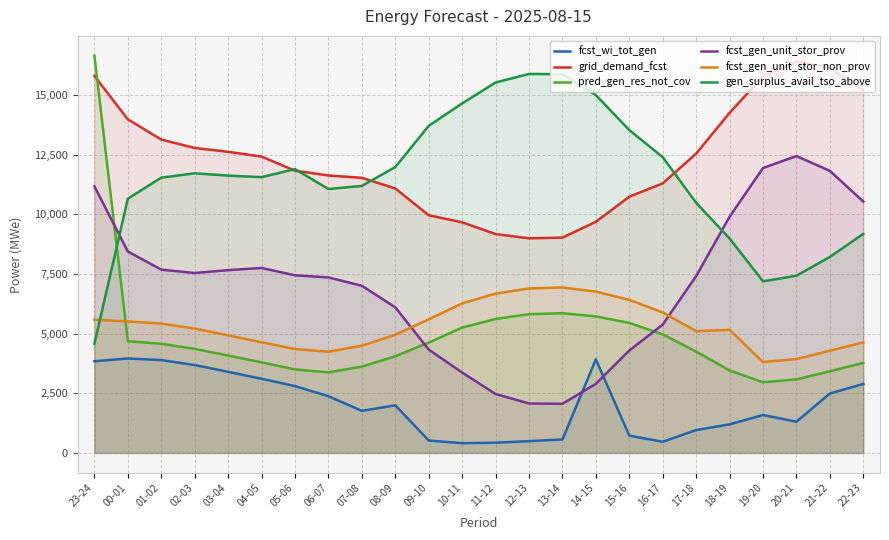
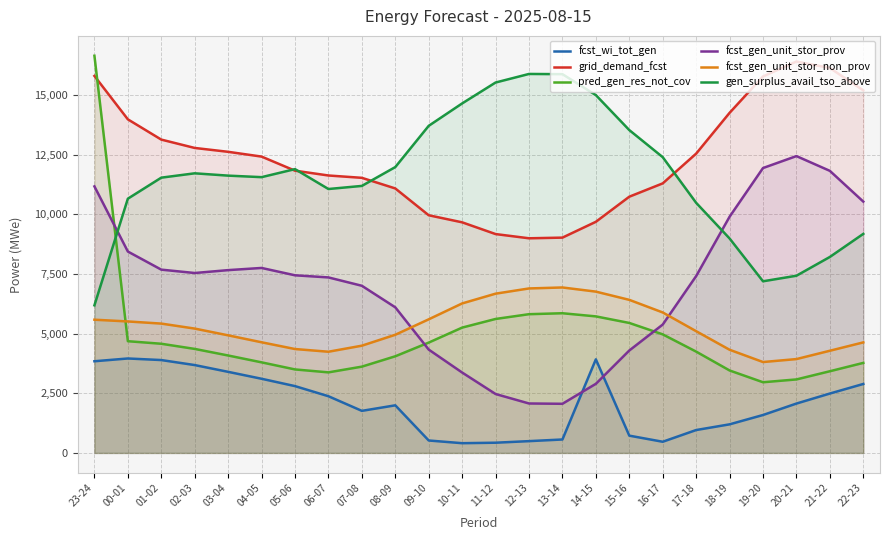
  {
    "fcst_wi_tot_gen": {
      "23-24": "3,800",
      "00-01": "4,000",
      "01-02": "3,900",
      "02-03": "3,700",
      "03-04": "3,400",
      "04-05": "3,100",
      "05-06": "2,800",
      "06-07": "2,400",
      "07-08": "1,800",
      "08-09": "2,000",
      "09-10": "500",
      "10-11": "400",
      "11-12": "400",
      "12-13": "500",
      "13-14": "600",
      "14-15": "3,900",
      "15-16": "700",
      "16-17": "500",
      "17-18": "1,000",
      "18-19": "1,200",
      "19-20": "1,600",
-     "20-21": "1,300",
+     "20-21": "2,100",
      "21-22": "2,500",
      "22-23": "2,900"
    },
    "grid_demand_fcst": {
      "23-24": "15,800",
      "00-01": "14,000",
      "01-02": "13,100",
      "02-03": "12,800",
      "03-04": "12,600",
      "04-05": "12,400",
      "06-07": "11,600",
      "07-08": "11,500",
      "08-09": "11,100",
      "09-10": "10,000",
      "10-11": "9,700",
      "11-12": "9,200",
      "12-13": "9,000",
      "13-14": "9,000",
      "14-15": "9,700",
      "15-16": "10,700",
      "16-17": "11,300",
      "17-18": "12,500",
      "18-19": "14,300"
    },
    "pred_gen_res_not_cov": {
      "23-24": "16,600",
      "00-01": "4,700",
      "01-02": "4,600",
      "02-03": "4,400",
      "03-04": "4,100",
      "04-05": "3,800",
      "05-06": "3,500",
      "06-07": "3,400",
      "07-08": "3,600",
      "08-09": "4,100",
      "09-10": "4,600",
      "10-11": "5,300",
      "11-12": "5,600",
      "12-13": "5,800",
      "13-14": "5,900",
      "14-15": "5,700",
      "15-16": "5,400",
      "16-17": "5,000",
      "17-18": "4,200",
      "18-19": "3,500",
      "19-20": "3,000",
      "20-21": "3,100",
      "21-22": "3,400",
      "22-23": "3,800"
    },
    "fcst_gen_unit_stor_prov": {
      "23-24": "11,200",
      "00-01": "8,400",
      "01-02": "7,700",
      "02-03": "7,500",
      "03-04": "7,700",
      "04-05": "7,800",
      "05-06": "7,400",
      "06-07": "7,400",
      "07-08": "7,000",
      "08-09": "6,100",
      "09-10": "4,300",
      "10-11": "3,400",
      "11-12": "2,500",
      "12-13": "2,100",
      "13-14": "2,100",
      "14-15": "2,900",
      "15-16": "4,300",
      "16-17": "5,400",
      "17-18": "7,400",
      "18-19": "9,900",
      "19-20": "11,900",
      "20-21": "12,400",
      "21-22": "11,800",
      "22-23": "10,500"
    },
    "fcst_gen_unit_stor_non_prov": {
      "23-24": "5,600",
      "00-01": "5,500",
      "01-02": "5,400",
      "02-03": "5,200",
      "03-04": "4,900",
      "04-05": "4,600",
      "05-06": "4,400",
      "06-07": "4,200",
      "07-08": "4,500",
      "08-09": "5,000",
      "09-10": "5,600",
      "10-11": "6,300",
      "11-12": "6,700",
      "12-13": "6,900",
      "13-14": "6,900",
      "14-15": "6,800",
      "15-16": "6,400",
      "16-17": "5,900",
      "17-18": "5,100",
-     "18-19": "5,200",
+     "18-19": "4,300",
      "19-20": "3,800",
      "20-21": "3,900",
      "21-22": "4,300",
      "22-23": "4,600"
    },
    "gen_surplus_avail_tso_above": {
-     "23-24": "4,600",
+     "23-24": "6,200",
      "00-01": "10,700",
      "01-02": "11,500",
      "02-03": "11,700",
      "03-04": "11,600",
      "04-05": "11,600",
      "06-07": "11,100",
      "07-08": "11,200",
      "08-09": "12,000",
      "09-10": "13,700",
      "10-11": "14,600",
      "11-12": "15,500",
      "12-13": "15,900",
      "14-15": "15,000",
      "15-16": "13,500",
      "16-17": "12,400",
      "17-18": "10,500",
      "18-19": "9,000",
      "19-20": "7,200",
      "20-21": "7,400",
      "21-22": "8,200",
      "22-23": "9,200"
    }
  }
